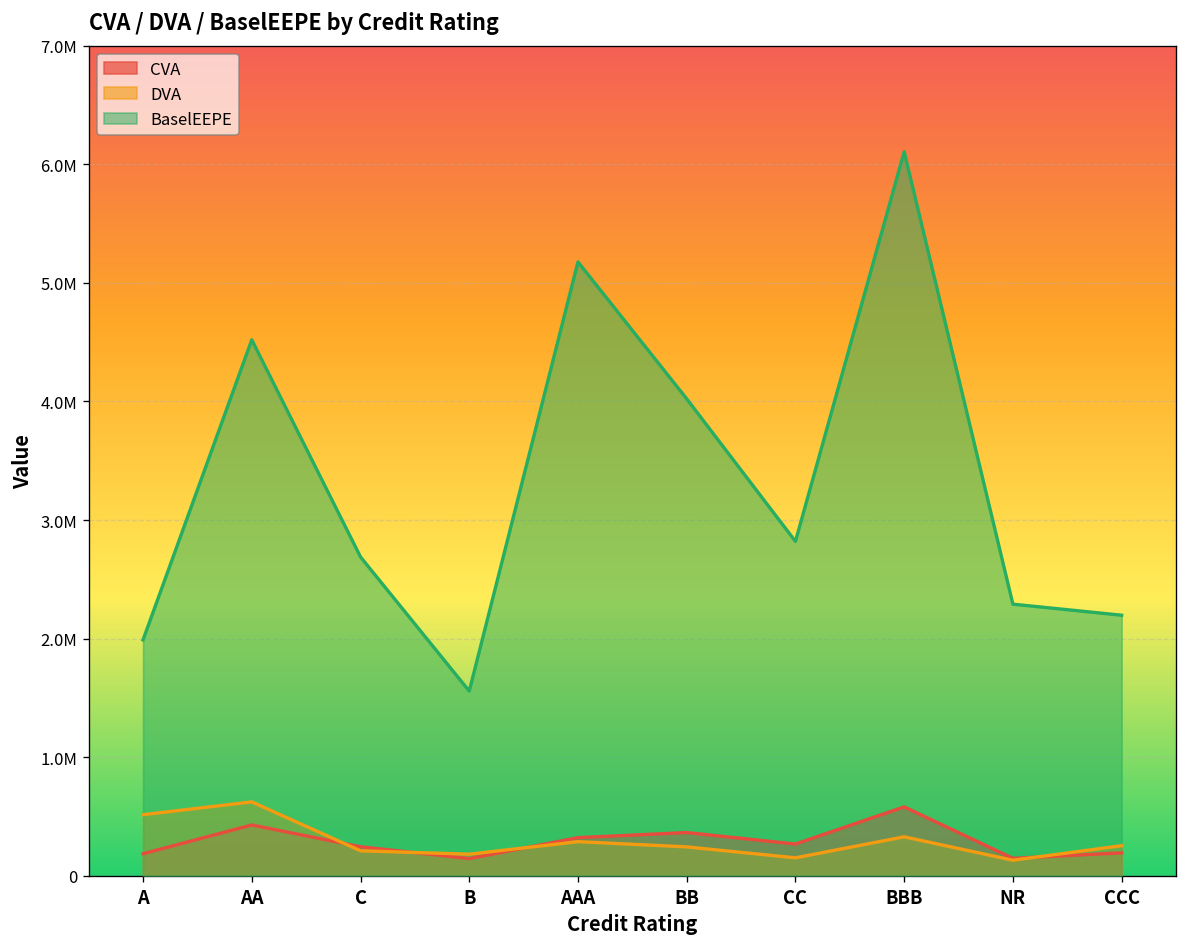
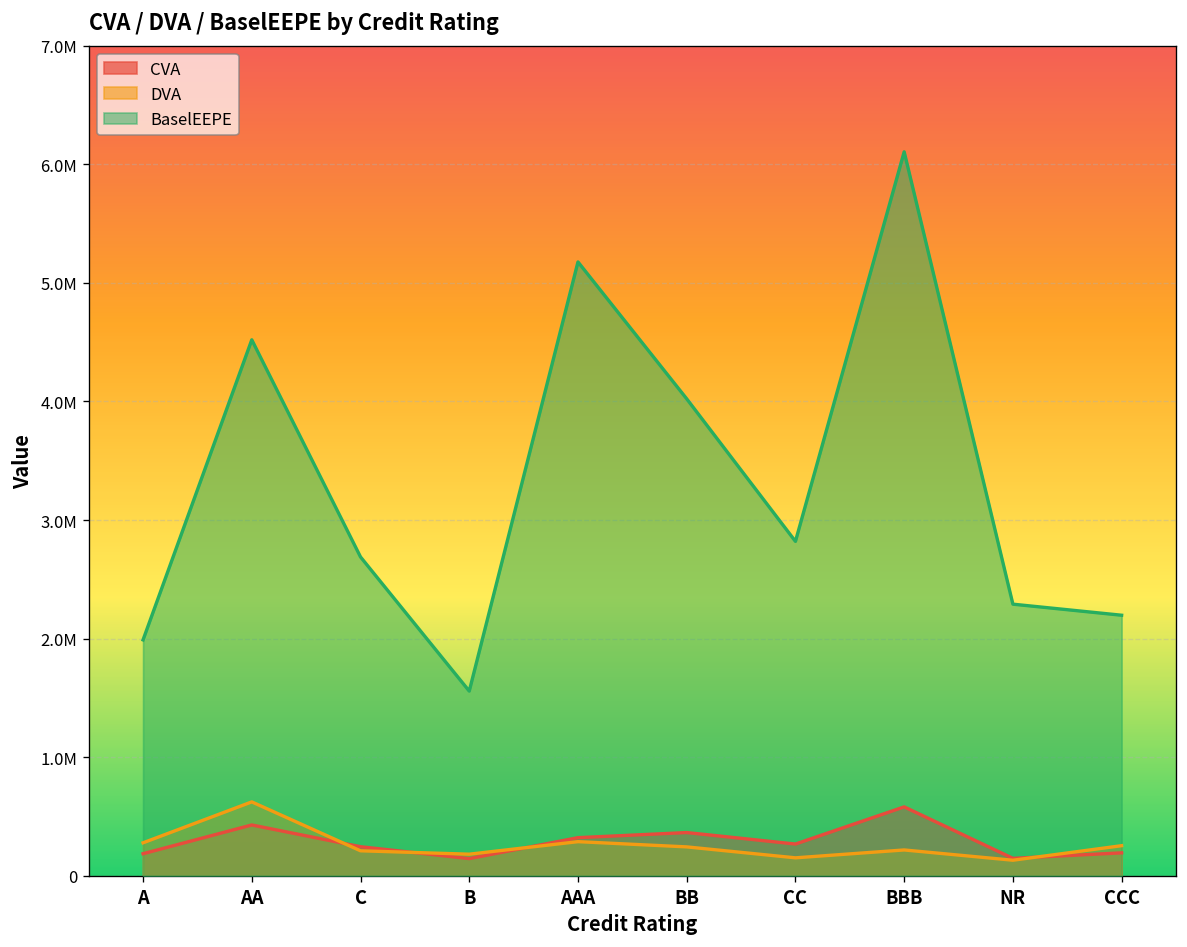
  {
    "CVA": {
      "A": 200000,
      "AA": 400000,
      "C": 200000,
      "B": 100000,
      "AAA": 300000,
      "BB": 400000,
      "CC": 300000,
      "BBB": 600000,
      "CCC": 200000
    },
    "DVA": {
-     "A": 500000,
+     "A": 300000,
      "AA": 600000,
      "C": 200000,
      "B": 200000,
      "AAA": 300000,
      "BB": 200000,
      "CC": 200000,
-     "BBB": 300000,
+     "BBB": 200000,
      "CCC": 300000
    },
    "BaselEEPE": {
      "A": 2000000,
      "AA": 4500000,
      "C": 2700000,
      "B": 1600000,
      "AAA": 5200000,
      "BB": 4000000,
      "CC": 2800000,
      "BBB": 6100000,
      "NR": 2300000,
      "CCC": 2200000
    }
  }
